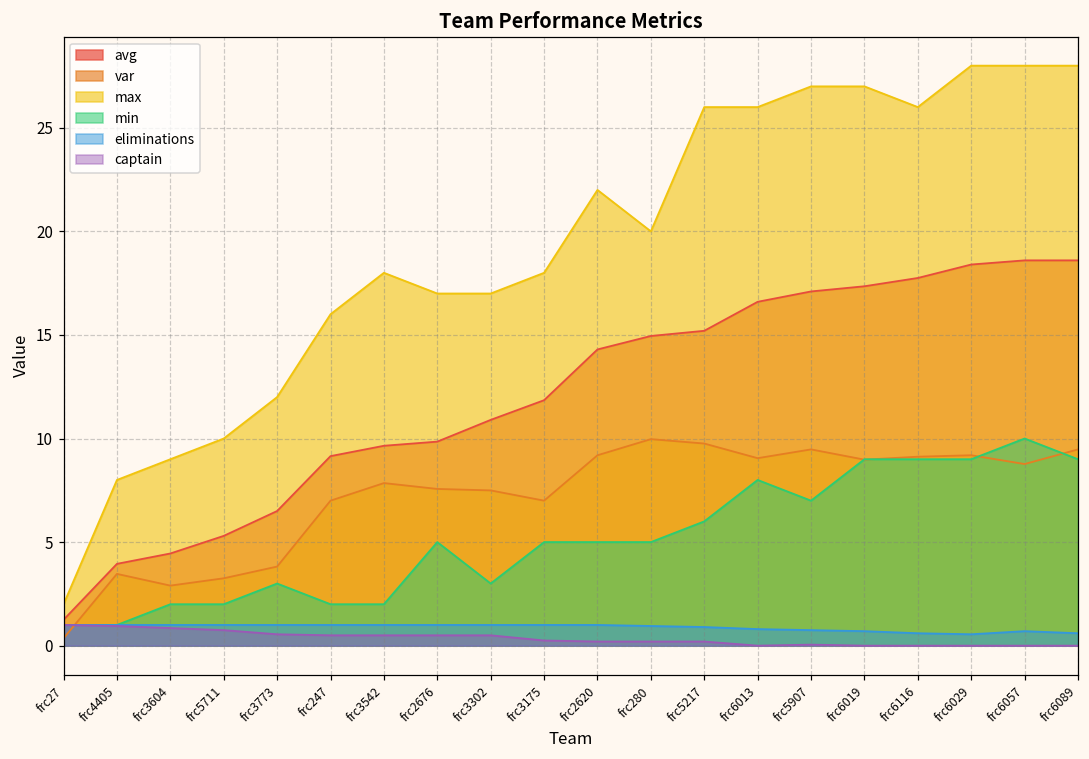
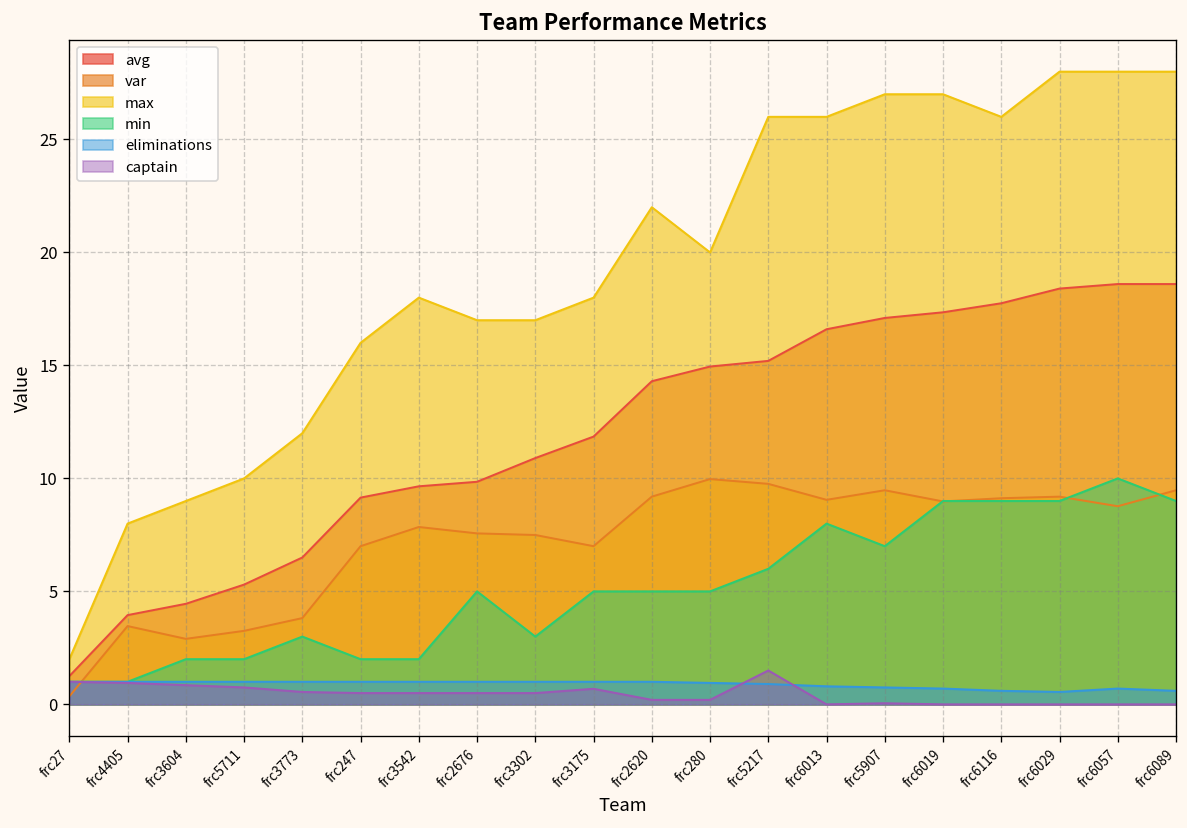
  {
    "max": {
      "frc27": 2.0,
      "frc4405": 8.0,
      "frc3604": 9.0,
      "frc5711": 10.0,
      "frc3773": 12.0,
      "frc247": 16.0,
      "frc3542": 18.0,
      "frc2676": 17.0,
      "frc3302": 17.0,
      "frc3175": 18.0,
      "frc2620": 22.0,
      "frc280": 20.0,
      "frc5217": 26.0,
      "frc6013": 26.0,
      "frc5907": 27.0,
      "frc6019": 27.0,
      "frc6116": 26.0,
      "frc6029": 28.0,
      "frc6057": 28.0,
      "frc6089": 28.0
    },
    "min": {
      "frc3604": 2.0,
      "frc5711": 2.0,
      "frc3773": 3.0,
      "frc247": 2.0,
      "frc3542": 2.0,
      "frc2676": 5.0,
      "frc3302": 3.0,
      "frc3175": 5.0,
      "frc2620": 5.0,
      "frc280": 5.0,
      "frc5217": 6.0,
      "frc6013": 8.0,
      "frc5907": 7.0,
      "frc6029": 9.0,
      "frc6057": 10.0,
      "frc6089": 9.0
    },
    "eliminations": {
      "frc3604": 1.0,
      "frc5711": 1.0,
      "frc3773": 1.0,
      "frc247": 1.0,
      "frc3542": 1.0,
      "frc2676": 1.0,
      "frc3302": 1.0,
      "frc3175": 1.0,
      "frc2620": 1.0,
      "frc280": 1.0,
      "frc5217": 0.9,
      "frc6013": 0.8,
      "frc5907": 0.8,
      "frc6019": 0.7,
      "frc6116": 0.6,
      "frc6029": 0.6,
      "frc6057": 0.7,
      "frc6089": 0.6
    },
    "captain": {
      "frc3604": 0.9,
      "frc5711": 0.8,
      "frc3773": 0.6,
      "frc247": 0.5,
      "frc3542": 0.5,
      "frc2676": 0.5,
      "frc3302": 0.5,
-     "frc3175": 0.3,
+     "frc3175": 0.7,
      "frc2620": 0.2,
      "frc280": 0.2,
-     "frc5217": 0.2,
+     "frc5217": 1.5,
      "frc6013": 0.0,
      "frc5907": 0.1,
      "frc6019": 0.0,
      "frc6116": 0.0,
      "frc6029": 0.0,
      "frc6057": 0.0,
      "frc6089": 0.0
    }
  }
